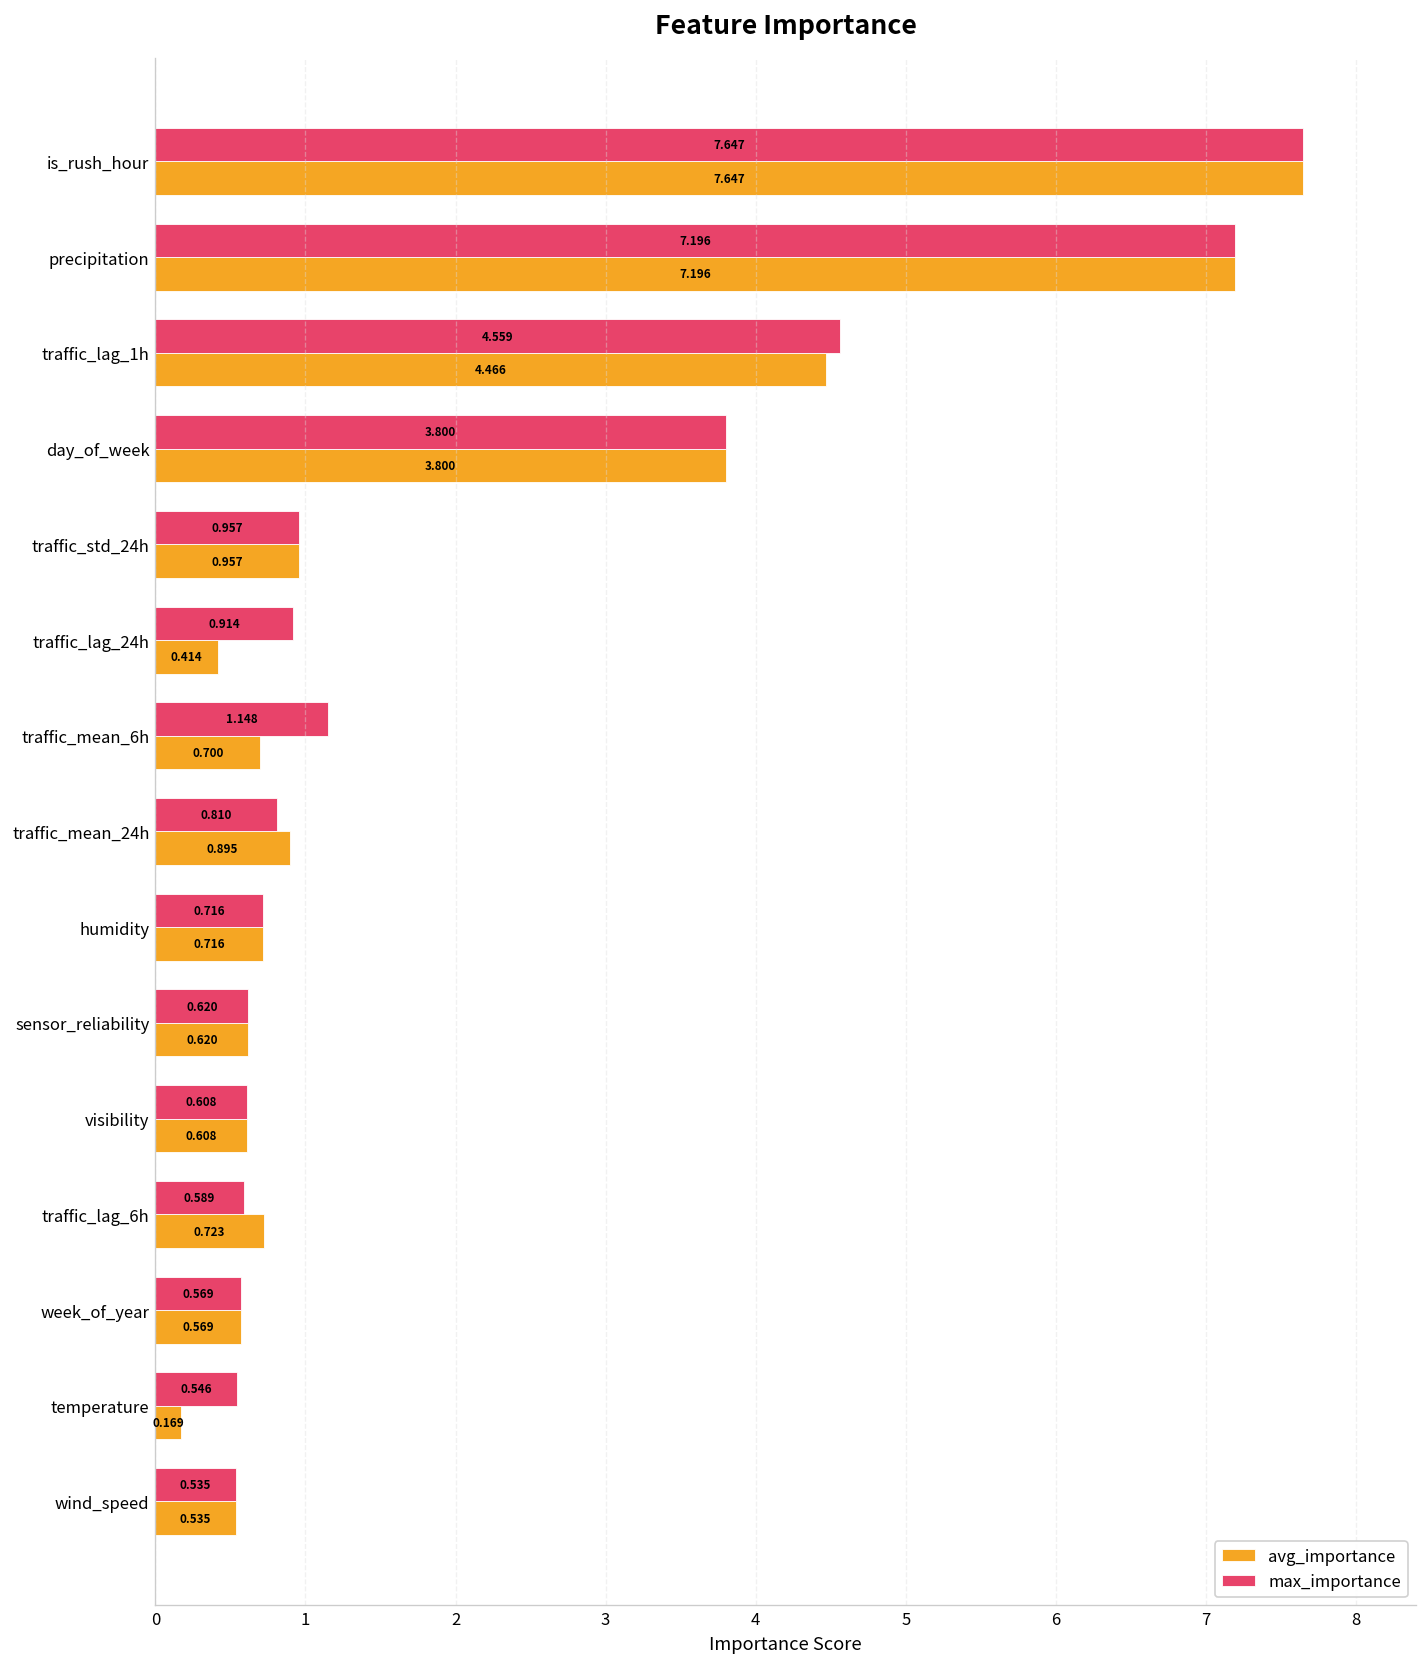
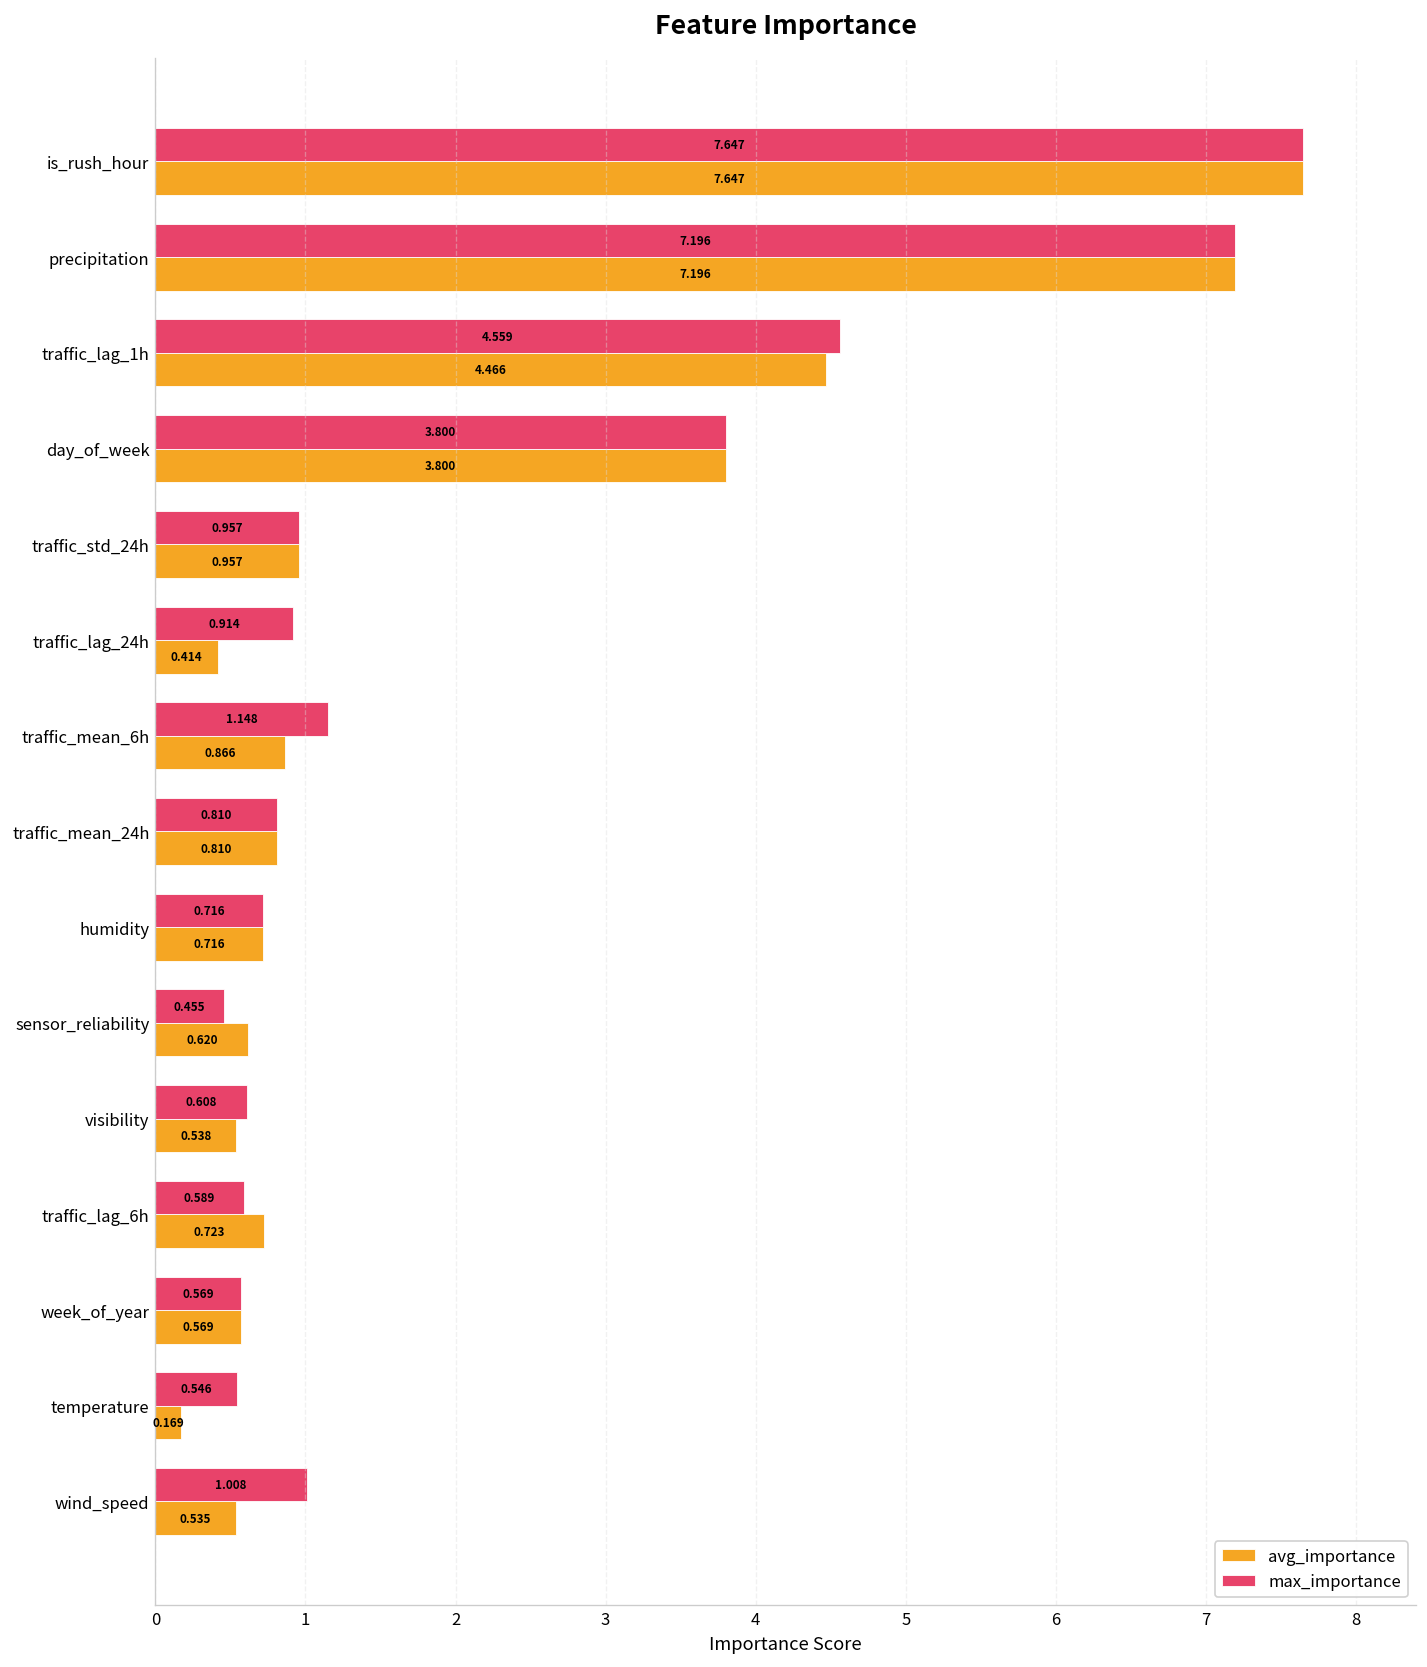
  {
    "avg_importance": {
      "is_rush_hour": 7.647,
      "precipitation": 7.196,
      "traffic_lag_1h": 4.466,
      "day_of_week": 3.800,
      "traffic_std_24h": 0.957,
      "traffic_lag_24h": 0.414,
-     "traffic_mean_6h": 0.700,
-     "traffic_mean_24h": 0.895,
+     "traffic_mean_6h": 0.866,
+     "traffic_mean_24h": 0.810,
      "humidity": 0.716,
      "sensor_reliability": 0.620,
-     "visibility": 0.608,
+     "visibility": 0.538,
      "traffic_lag_6h": 0.723,
      "week_of_year": 0.569,
      "temperature": 0.169,
      "wind_speed": 0.535
    },
    "max_importance": {
      "is_rush_hour": 7.647,
      "precipitation": 7.196,
      "traffic_lag_1h": 4.559,
      "day_of_week": 3.800,
      "traffic_std_24h": 0.957,
      "traffic_lag_24h": 0.914,
      "traffic_mean_6h": 1.148,
      "traffic_mean_24h": 0.810,
      "humidity": 0.716,
-     "sensor_reliability": 0.620,
+     "sensor_reliability": 0.455,
      "visibility": 0.608,
      "traffic_lag_6h": 0.589,
      "week_of_year": 0.569,
      "temperature": 0.546,
-     "wind_speed": 0.535
+     "wind_speed": 1.008
    }
  }
